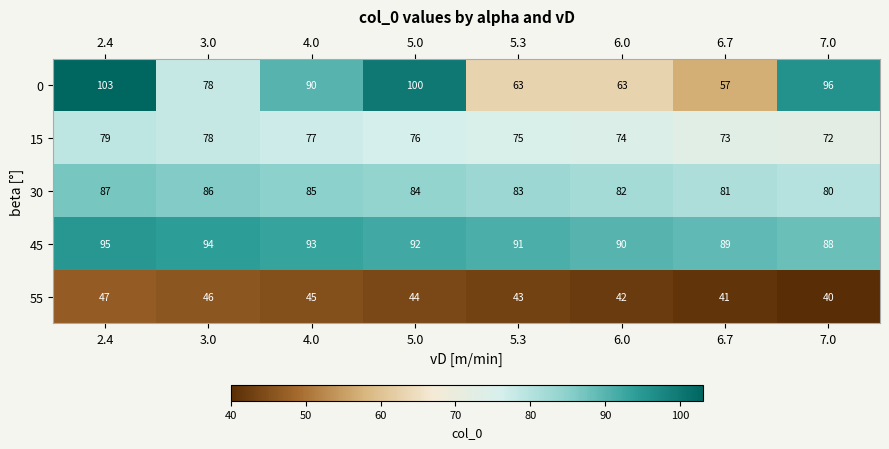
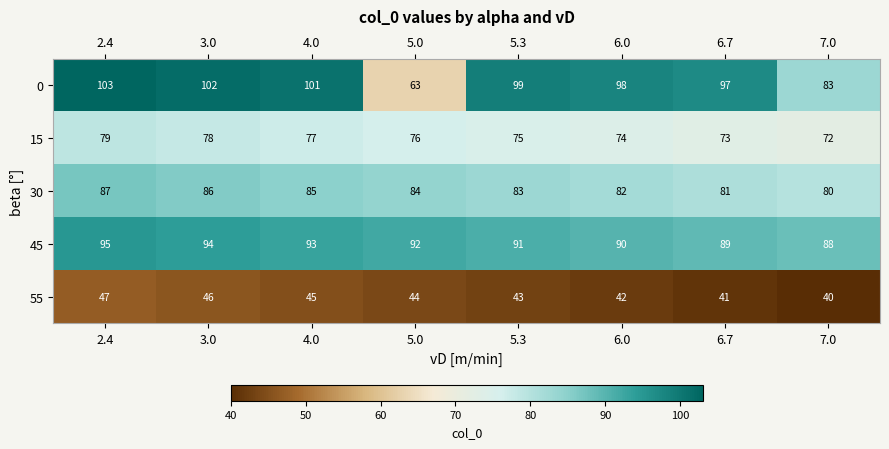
  {
    "0": {
      "2.4": 103,
-     "3.0": 78,
-     "4.0": 90,
-     "5.0": 100,
-     "5.3": 63,
-     "6.0": 63,
-     "6.7": 57,
-     "7.0": 96
+     "3.0": 102,
+     "4.0": 101,
+     "5.0": 63,
+     "5.3": 99,
+     "6.0": 98,
+     "6.7": 97,
+     "7.0": 83
    },
    "15": {
      "2.4": 79,
      "3.0": 78,
      "4.0": 77,
      "5.0": 76,
      "5.3": 75,
      "6.0": 74,
      "6.7": 73,
      "7.0": 72
    },
    "30": {
      "2.4": 87,
      "3.0": 86,
      "4.0": 85,
      "5.0": 84,
      "5.3": 83,
      "6.0": 82,
      "6.7": 81,
      "7.0": 80
    },
    "45": {
      "2.4": 95,
      "3.0": 94,
      "4.0": 93,
      "5.0": 92,
      "5.3": 91,
      "6.0": 90,
      "6.7": 89,
      "7.0": 88
    },
    "55": {
      "2.4": 47,
      "3.0": 46,
      "4.0": 45,
      "5.0": 44,
      "5.3": 43,
      "6.0": 42,
      "6.7": 41,
      "7.0": 40
    }
  }
